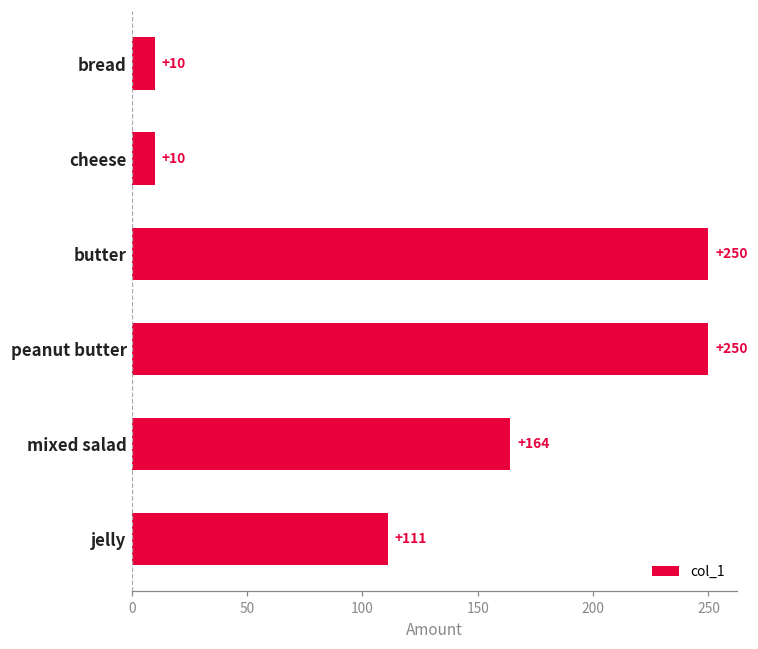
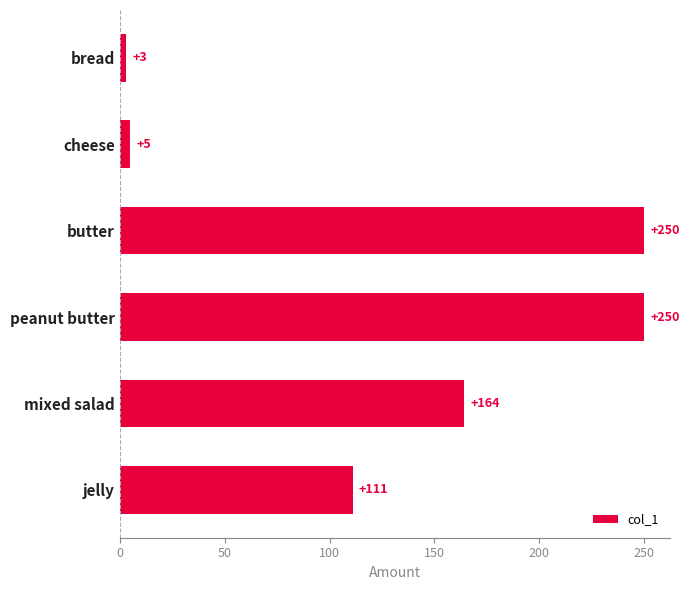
  {
-   "bread": "+10",
-   "cheese": "+10",
+   "bread": "+3",
+   "cheese": "+5",
    "butter": "+250",
    "peanut butter": "+250",
    "mixed salad": "+164",
    "jelly": "+111"
  }
